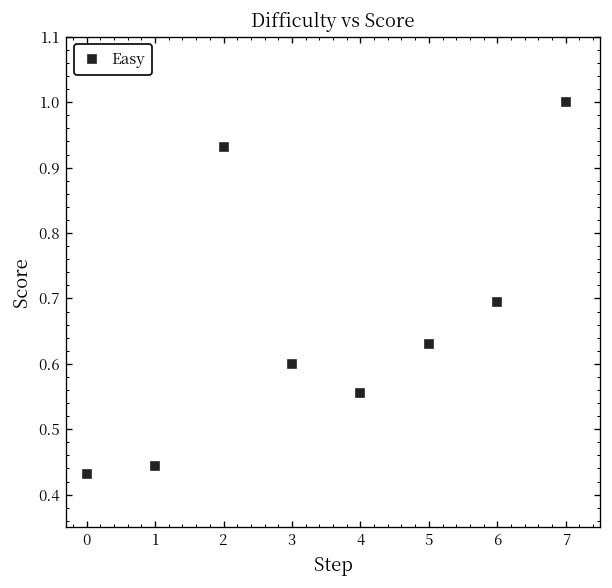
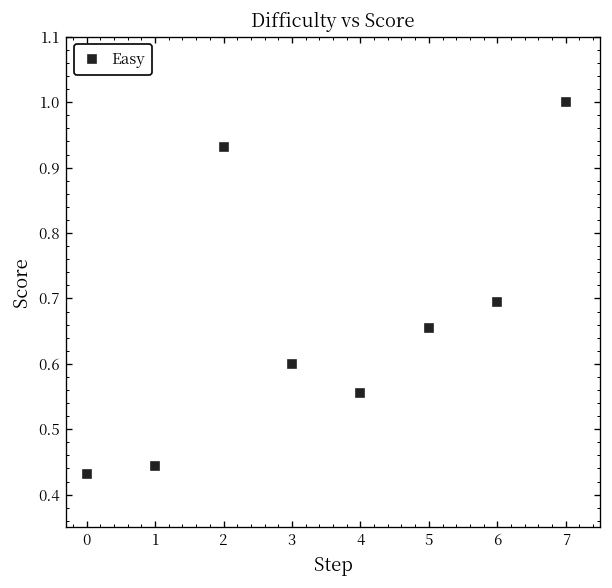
  {
    "0": 0.43,
    "1": 0.44,
    "2": 0.93,
    "3": 0.60,
    "4": 0.56,
-   "5": 0.63,
+   "5": 0.66,
    "6": 0.69,
    "7": 1.00
  }
